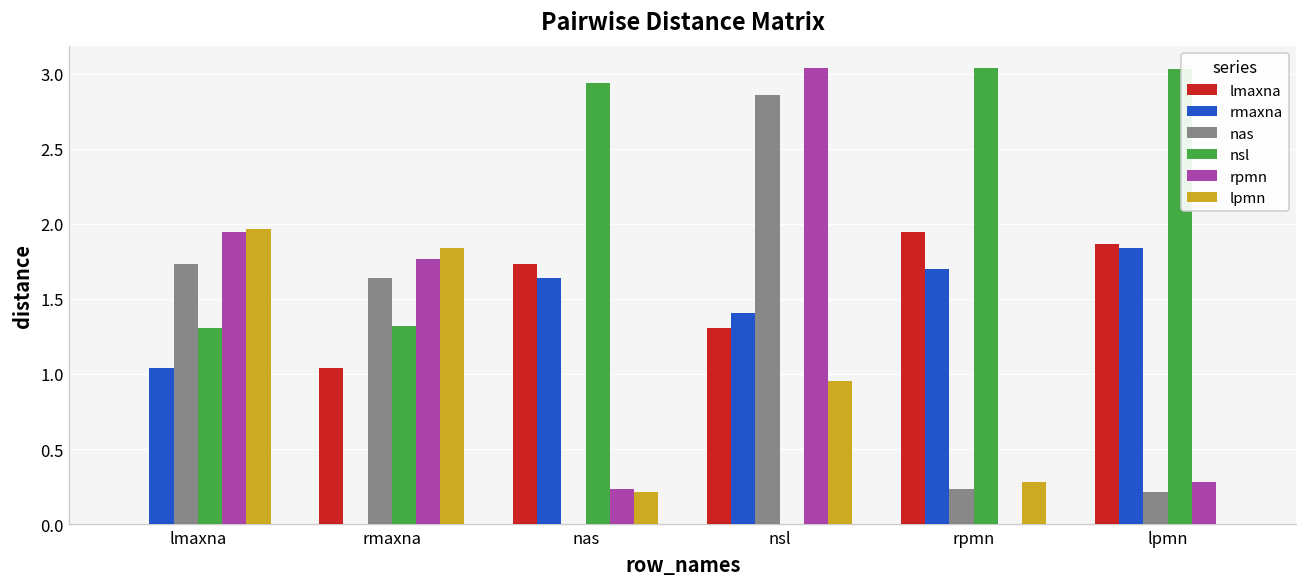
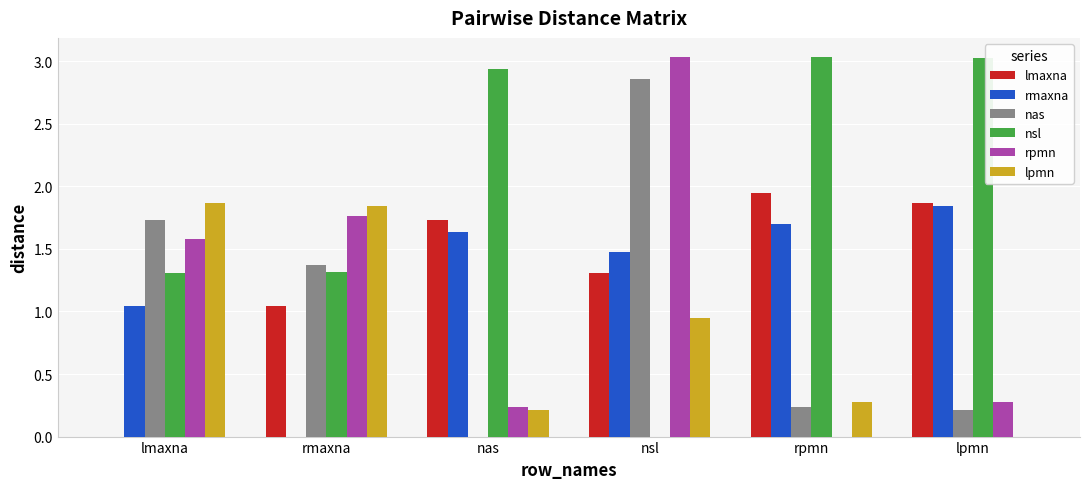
  {
    "lmaxna": {
      "lmaxna": 0.00,
      "rmaxna": 1.04,
      "nas": 1.73,
      "nsl": 1.31,
      "rpmn": 1.95,
      "lpmn": 1.87
    },
    "rmaxna": {
      "lmaxna": 1.04,
      "rmaxna": 0.00,
      "nas": 1.64,
-     "nsl": 1.41,
+     "nsl": 1.47,
      "rpmn": 1.70,
      "lpmn": 1.84
    },
    "nas": {
      "lmaxna": 1.73,
-     "rmaxna": 1.64,
+     "rmaxna": 1.37,
      "nas": 0.00,
      "nsl": 2.86,
      "rpmn": 0.23,
      "lpmn": 0.21
    },
    "nsl": {
      "lmaxna": 1.31,
      "rmaxna": 1.32,
      "nas": 2.94,
      "nsl": 0.00,
      "rpmn": 3.04,
      "lpmn": 3.03
    },
    "rpmn": {
-     "lmaxna": 1.95,
+     "lmaxna": 1.58,
      "rmaxna": 1.77,
      "nas": 0.23,
      "nsl": 3.04,
      "rpmn": 0.00,
      "lpmn": 0.28
    },
    "lpmn": {
-     "lmaxna": 1.96,
+     "lmaxna": 1.87,
      "rmaxna": 1.84,
      "nas": 0.21,
      "nsl": 0.95,
      "rpmn": 0.28,
      "lpmn": 0.00
    }
  }
